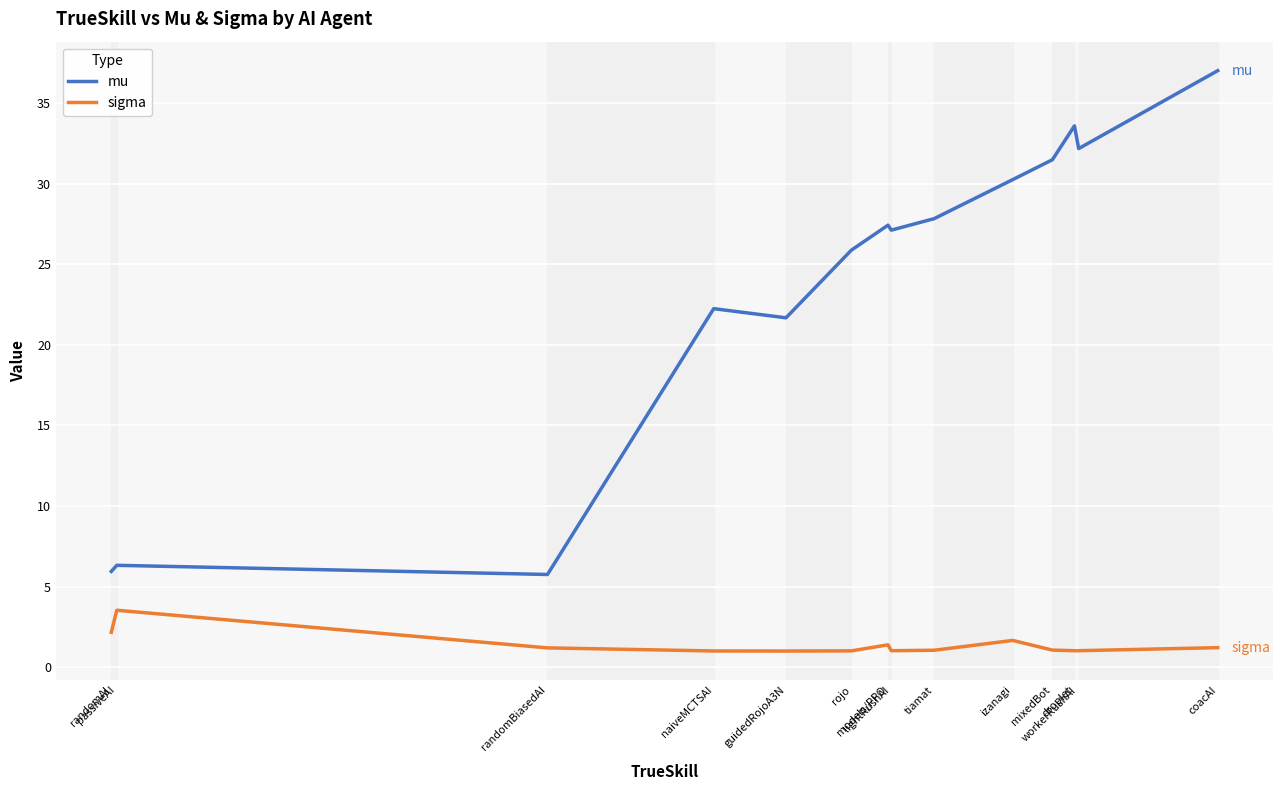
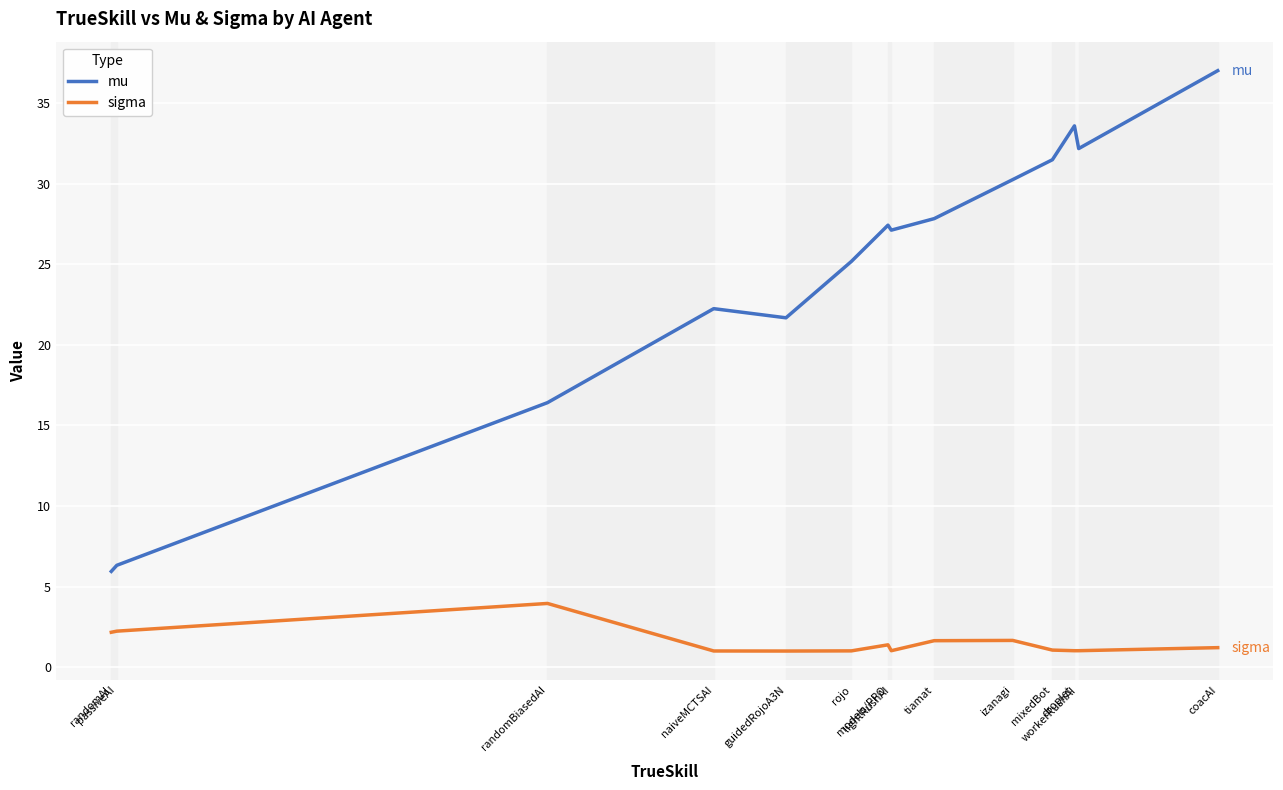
  {
    "mu": {
      "randomAI": 5.9,
      "passiveAI": 6.3,
-     "randomBiasedAI": 5.7,
+     "randomBiasedAI": 16.4,
      "naiveMCTSAI": 22.2,
      "guidedRojoA3N": 21.7,
-     "rojo": 25.9,
+     "rojo": 25.2,
      "models/PPO": 27.4,
      "lightRushAI": 27.1,
      "tiamat": 27.8,
      "izanagi": 30.3,
      "mixedBot": 31.5,
      "droplet": 33.6,
      "workerRushAI": 32.2,
      "coacAI": 37.0
    },
    "sigma": {
      "randomAI": 2.2,
-     "passiveAI": 3.5,
-     "randomBiasedAI": 1.2,
+     "passiveAI": 2.2,
+     "randomBiasedAI": 3.9,
      "naiveMCTSAI": 1.0,
      "guidedRojoA3N": 1.0,
      "rojo": 1.0,
      "models/PPO": 1.4,
      "lightRushAI": 1.0,
-     "tiamat": 1.0,
+     "tiamat": 1.6,
      "izanagi": 1.7,
      "mixedBot": 1.1,
      "droplet": 1.0,
      "workerRushAI": 1.0,
      "coacAI": 1.2
    }
  }
